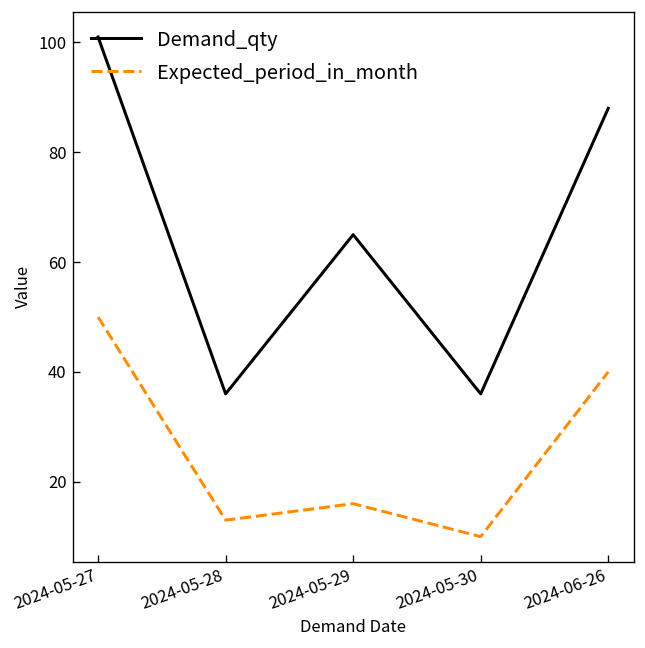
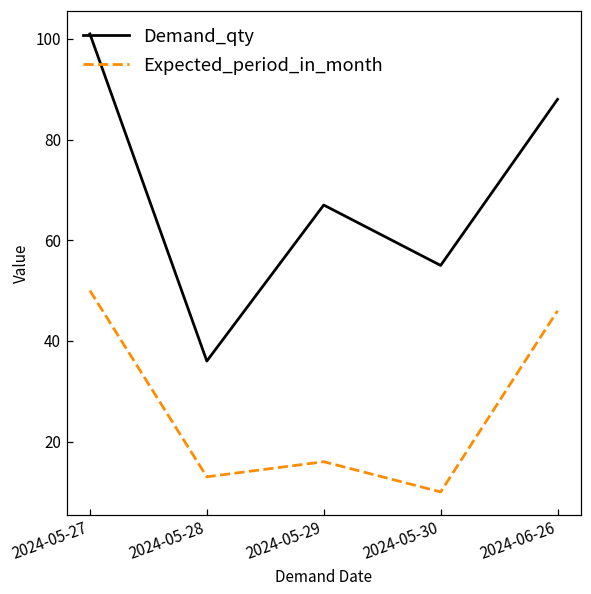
  {
    "Demand_qty": {
      "2024-05-27": 101,
      "2024-05-28": 36,
-     "2024-05-29": 65,
-     "2024-05-30": 36,
+     "2024-05-29": 67,
+     "2024-05-30": 55,
      "2024-06-26": 88
    },
    "Expected_period_in_month": {
      "2024-05-27": 50,
      "2024-05-28": 13,
      "2024-05-29": 16,
      "2024-05-30": 10,
-     "2024-06-26": 40
+     "2024-06-26": 46
    }
  }
